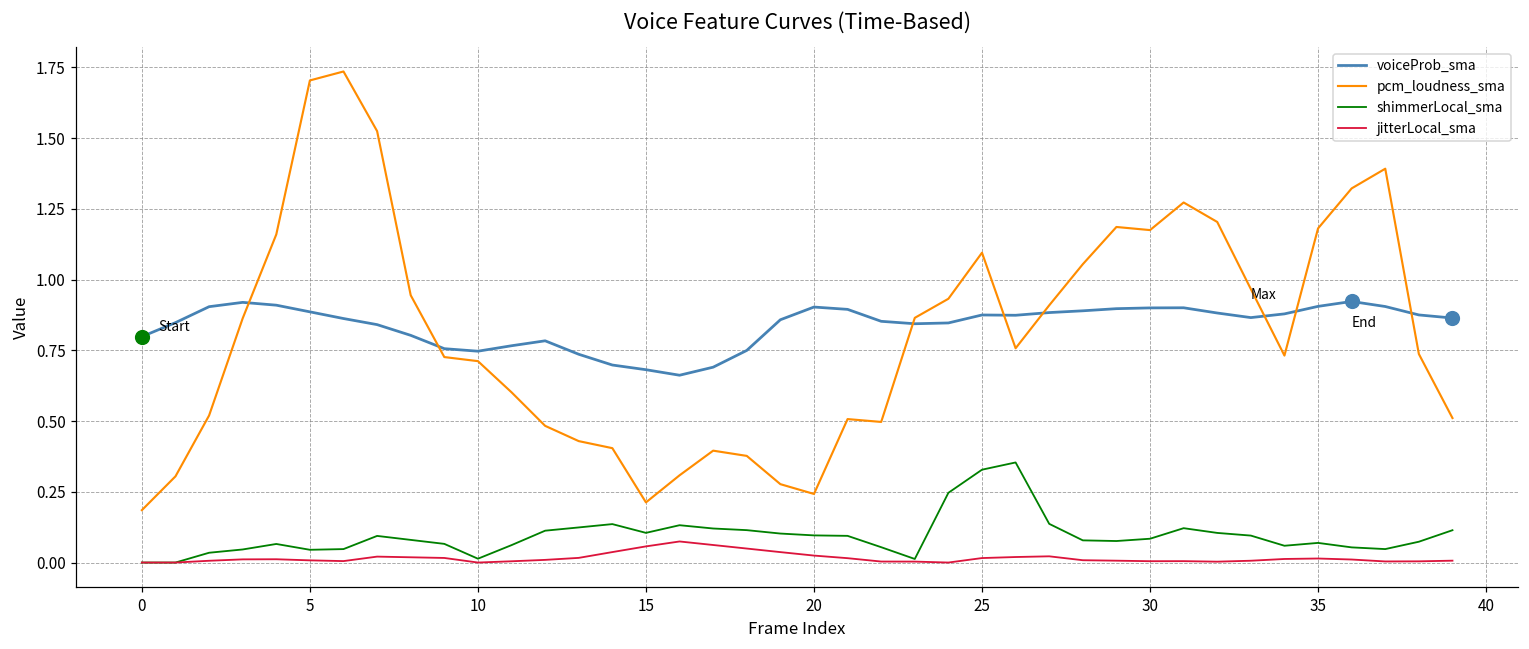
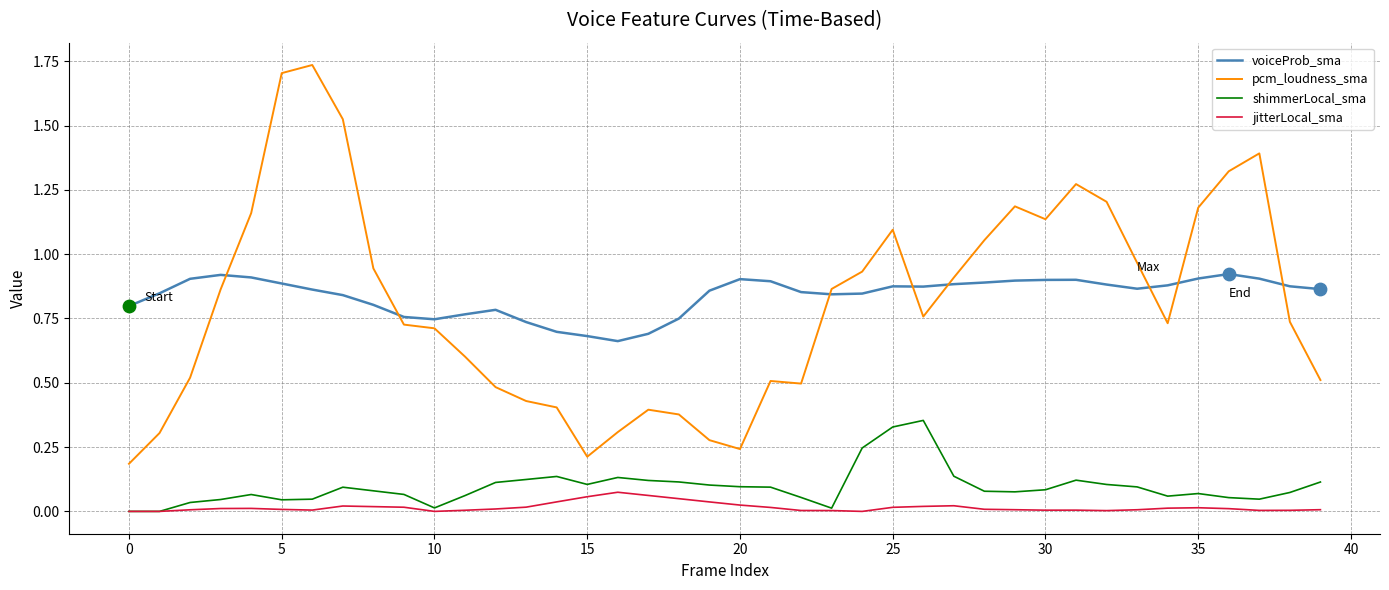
  {
    "pcm_loudness_sma": {
      "0": 0.19,
      "5": 1.70,
      "10": 0.71,
      "15": 0.21,
      "20": 0.24,
      "25": 1.09,
-     "30": 1.17,
+     "30": 1.14,
      "35": 1.18
    },
    "jitterLocal_sma": {
      "5": 0.01,
      "10": 0.00,
      "15": 0.06,
      "20": 0.02,
      "25": 0.02,
      "30": 0.00,
      "35": 0.01
    }
  }
